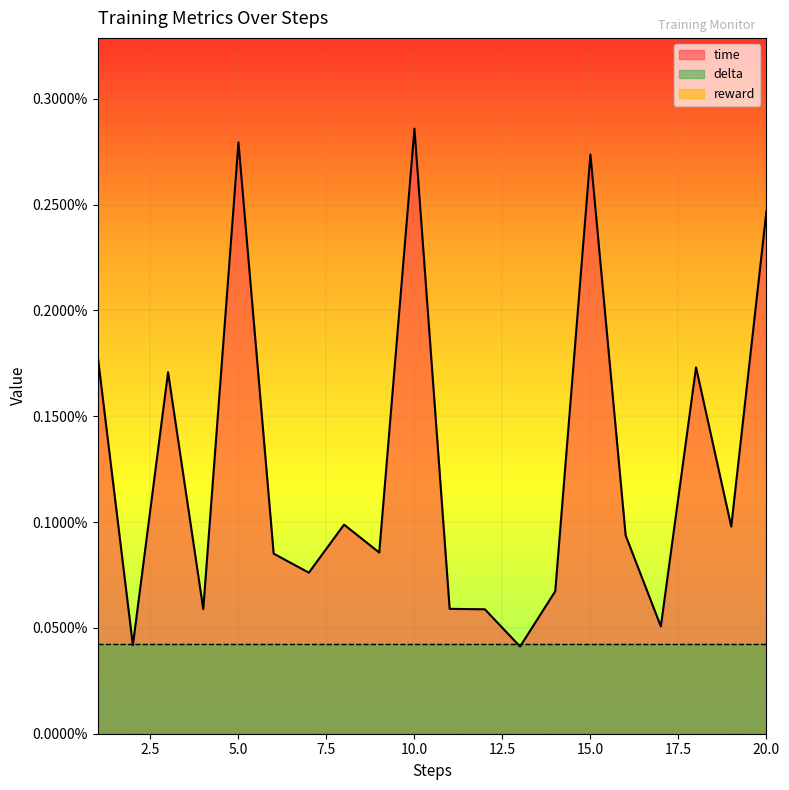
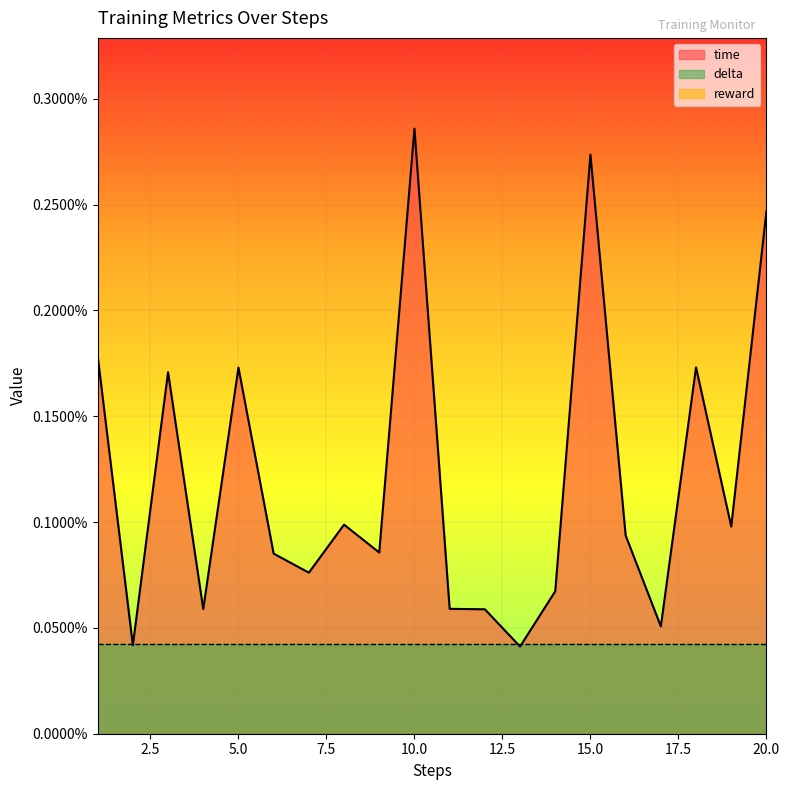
  {
    "time": {
-     "5.0": "0.279%",
+     "5.0": "0.173%",
      "10.0": "0.286%",
      "15.0": "0.274%",
      "20.0": "0.247%"
    },
    "delta": {
      "5.0": "0.042%",
      "10.0": "0.042%",
      "15.0": "0.042%",
      "20.0": "0.042%"
    },
    "reward": {
      "5.0": "0.000%",
      "10.0": "0.000%",
      "15.0": "0.000%",
      "20.0": "0.000%"
    }
  }
